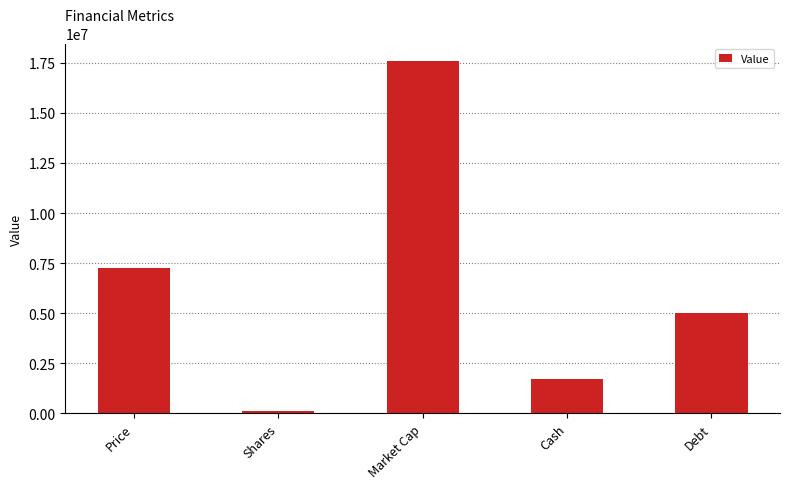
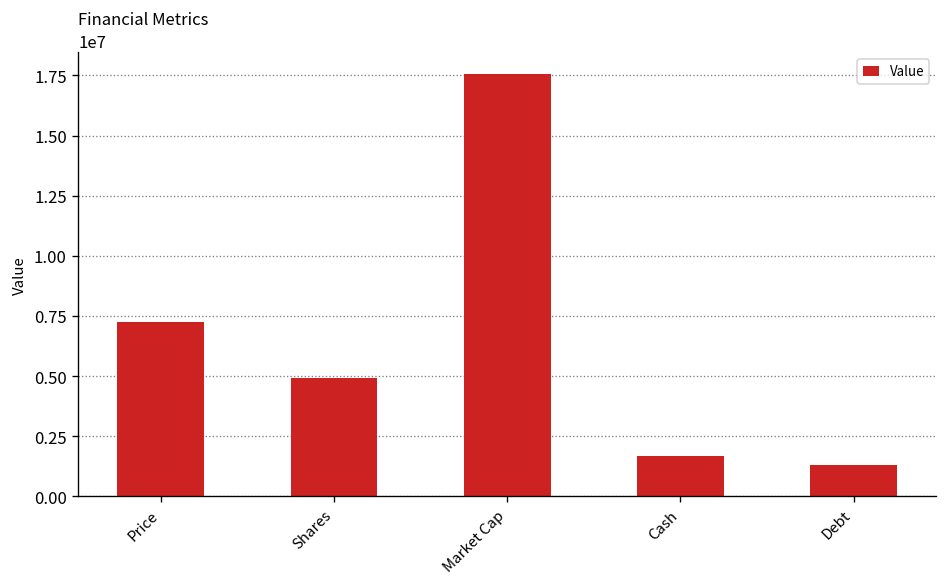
  {
    "Price": 7200000,
-   "Shares": 100000,
+   "Shares": 4900000,
    "Market Cap": 17600000,
    "Cash": 1700000,
-   "Debt": 5000000
+   "Debt": 1300000
  }
